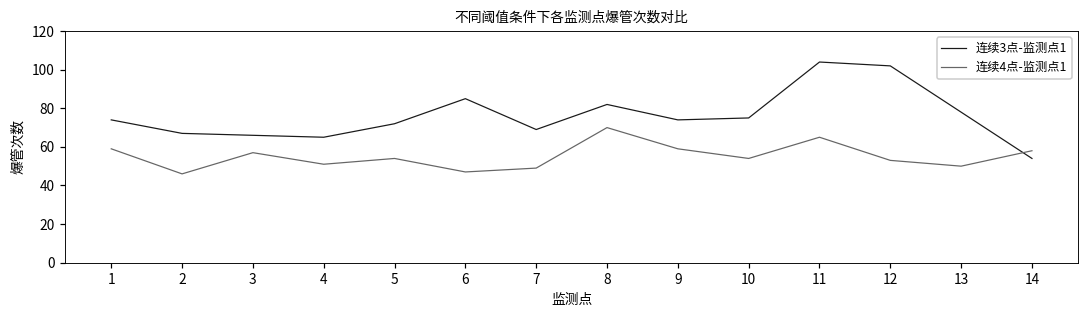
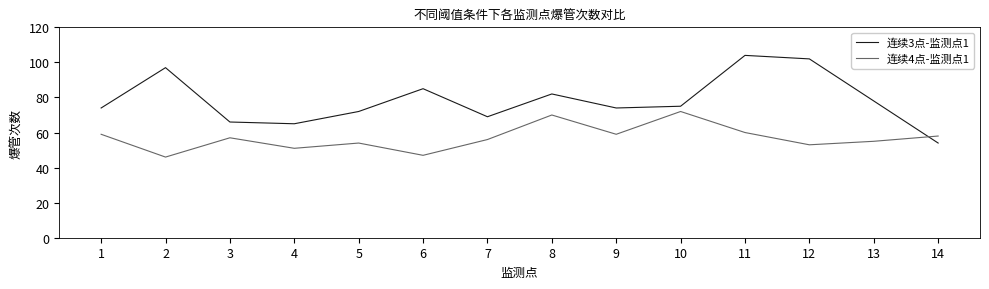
  {
    "连续3点-监测点1": {
      "1": 74,
-     "2": 67,
+     "2": 97,
      "3": 66,
      "4": 65,
      "5": 72,
      "6": 85,
      "7": 69,
      "8": 82,
      "9": 74,
      "10": 75,
      "11": 104,
      "12": 102,
      "13": 78,
      "14": 54
    },
    "连续4点-监测点1": {
      "1": 59,
      "2": 46,
      "3": 57,
      "4": 51,
      "5": 54,
      "6": 47,
-     "7": 49,
+     "7": 56,
      "8": 70,
      "9": 59,
-     "10": 54,
-     "11": 65,
+     "10": 72,
+     "11": 60,
      "12": 53,
-     "13": 50,
+     "13": 55,
      "14": 58
    }
  }
